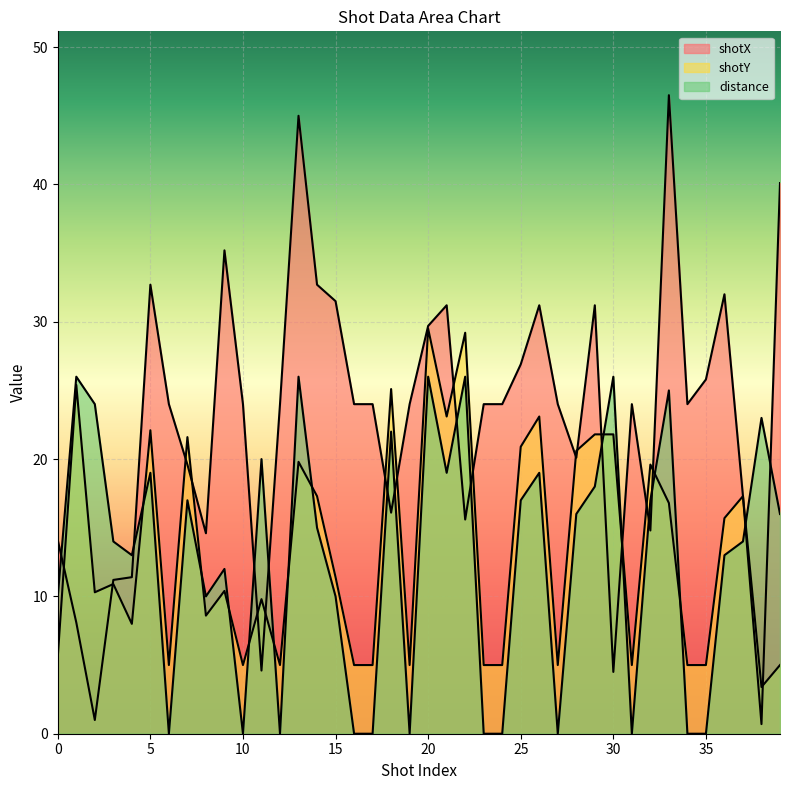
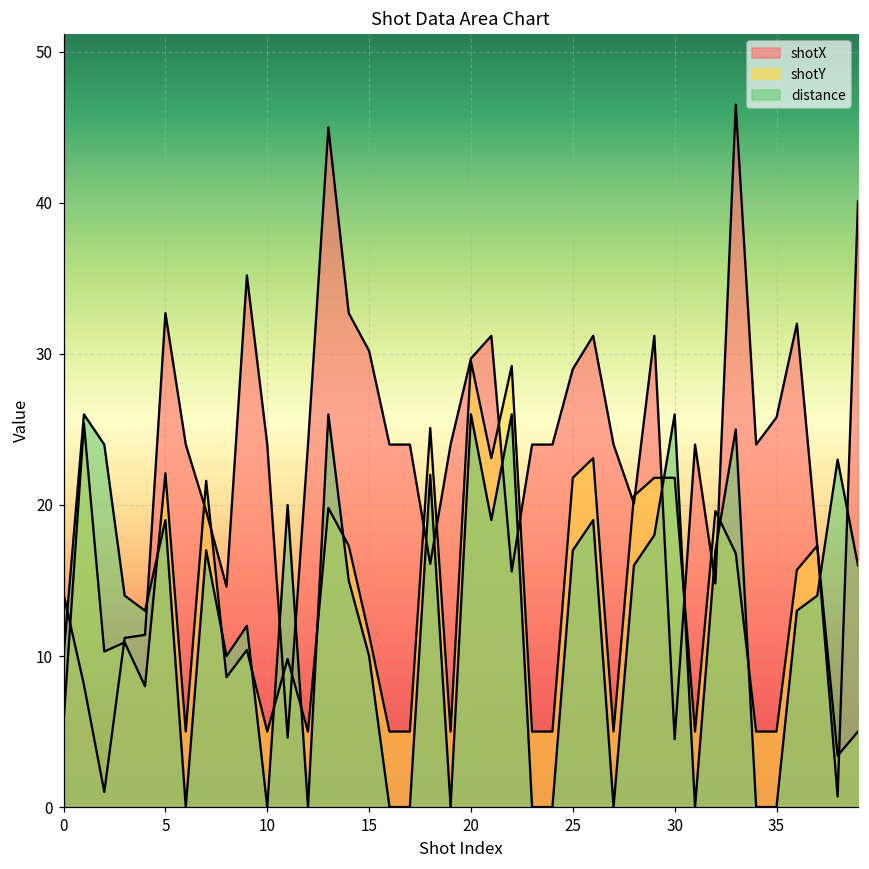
  {
    "shotX": {
      "0": 14.1,
      "5": 32.7,
      "10": 24.0,
-     "15": 31.5,
+     "15": 30.2,
      "20": 29.7,
-     "25": 26.9,
+     "25": 29.0,
      "30": 4.5,
      "35": 25.8
    },
    "shotY": {
      "0": 5.6,
      "5": 22.1,
      "10": 5.0,
      "15": 11.4,
      "20": 29.5,
-     "25": 20.9,
+     "25": 21.8,
      "30": 21.8,
      "35": 5.0
    },
    "distance": {
      "0": 10.0,
      "5": 19.0,
      "10": 0.0,
      "15": 10.0,
      "20": 26.0,
      "25": 17.0,
      "30": 26.0,
      "35": 0.0
    }
  }
